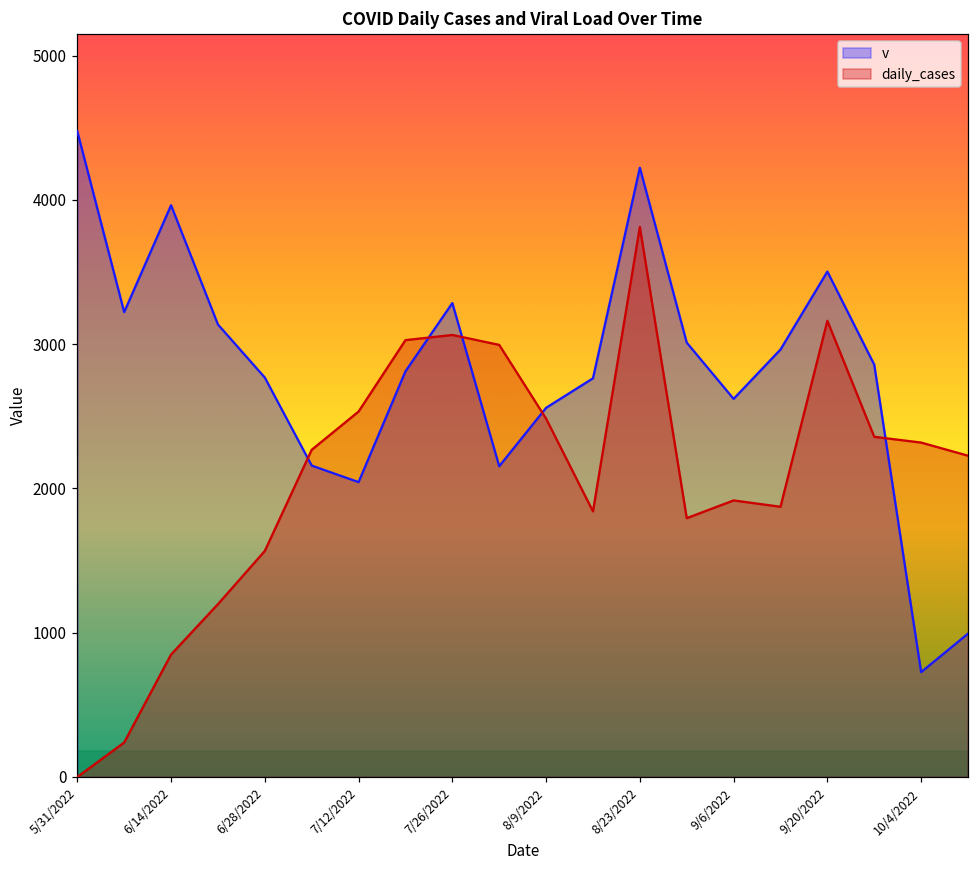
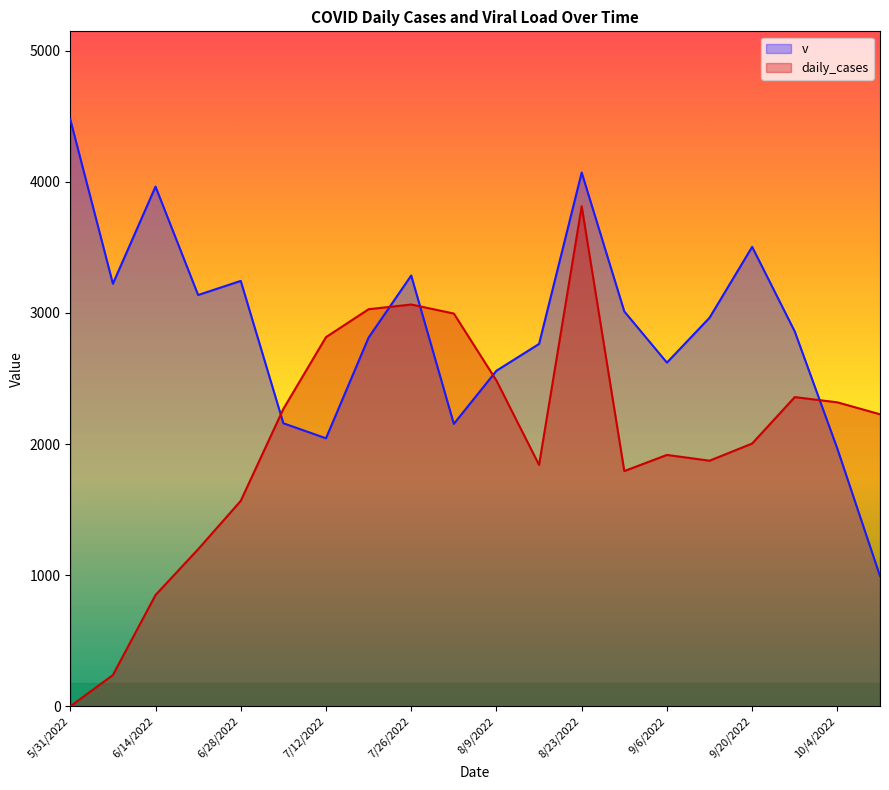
  {
    "v": {
      "5/31/2022": 4480,
      "6/14/2022": 3960,
-     "6/28/2022": 2770,
+     "6/28/2022": 3240,
      "7/12/2022": 2040,
      "7/26/2022": 3290,
      "8/9/2022": 2560,
-     "8/23/2022": 4220,
+     "8/23/2022": 4070,
      "9/6/2022": 2620,
      "9/20/2022": 3500,
-     "10/4/2022": 730
+     "10/4/2022": 1960
    },
    "daily_cases": {
      "6/14/2022": 850,
      "6/28/2022": 1570,
-     "7/12/2022": 2530,
+     "7/12/2022": 2820,
      "7/26/2022": 3060,
      "8/9/2022": 2480,
      "8/23/2022": 3810,
      "9/6/2022": 1920,
-     "9/20/2022": 3160,
+     "9/20/2022": 2000,
      "10/4/2022": 2320
    }
  }
